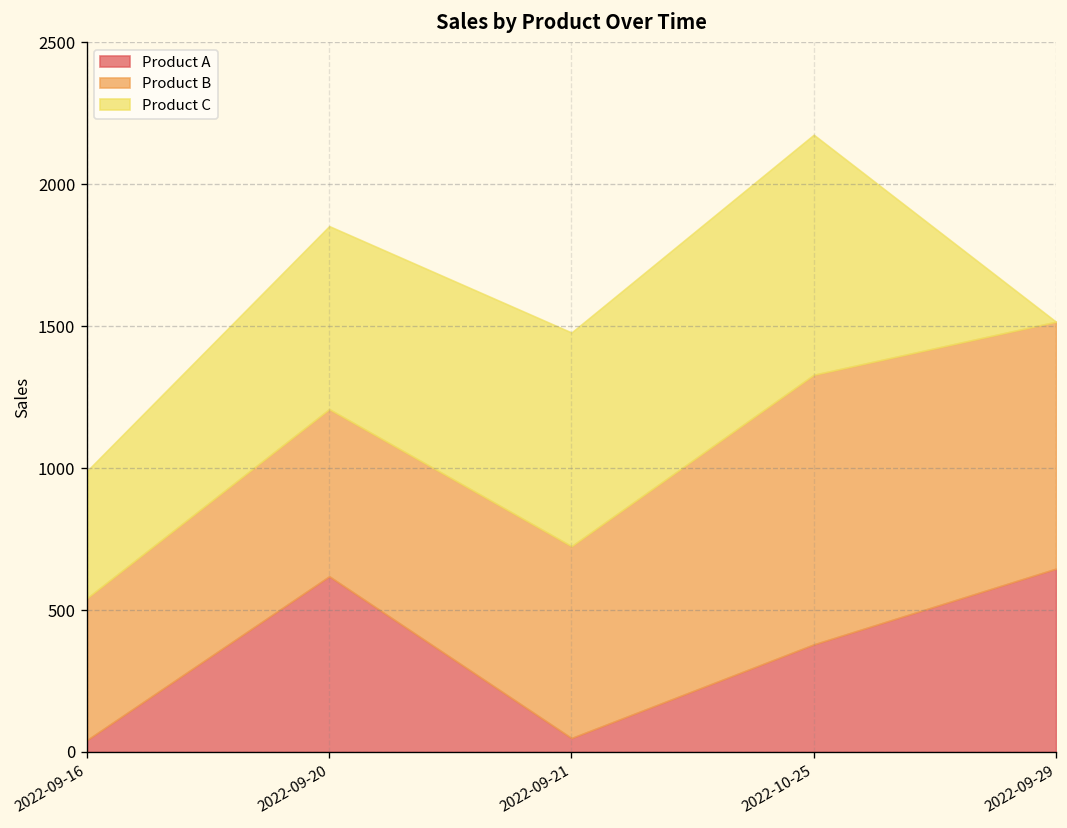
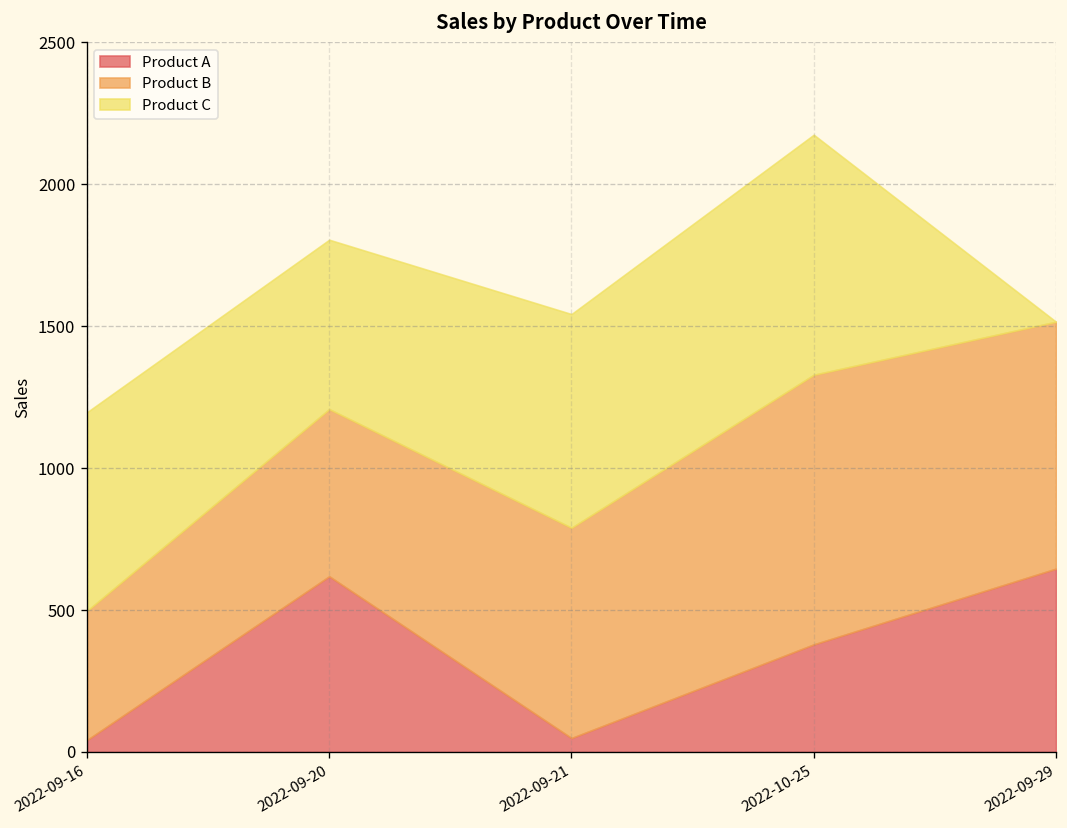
  {
    "Product A": {
      "2022-09-16": 40,
      "2022-09-20": 620,
      "2022-09-21": 50,
      "2022-10-25": 380,
      "2022-09-29": 650
    },
    "Product B": {
-     "2022-09-16": 500,
+     "2022-09-16": 460,
      "2022-09-20": 590,
-     "2022-09-21": 680,
+     "2022-09-21": 740,
      "2022-10-25": 950
    },
    "Product C": {
-     "2022-09-16": 450,
-     "2022-09-20": 650,
+     "2022-09-16": 700,
+     "2022-09-20": 600,
      "2022-09-21": 750,
      "2022-10-25": 850
    }
  }
